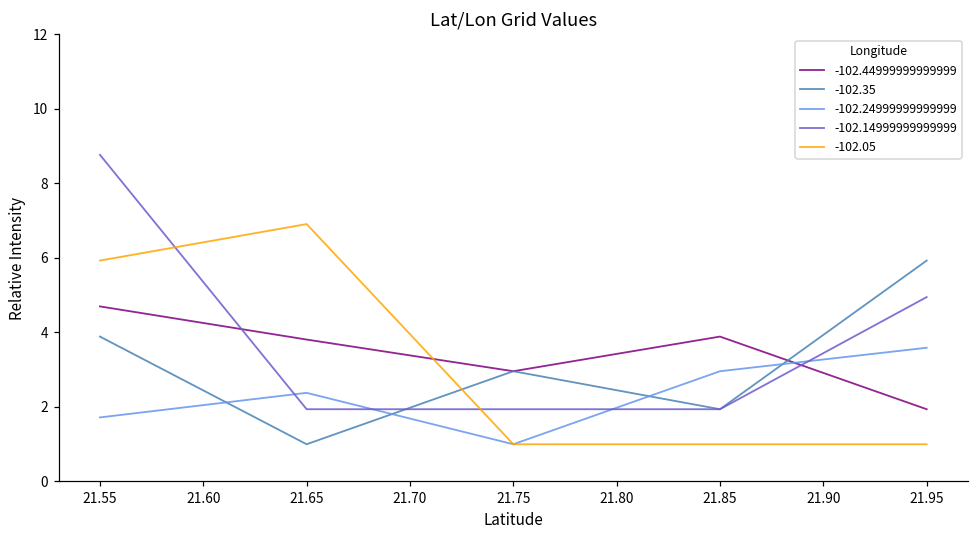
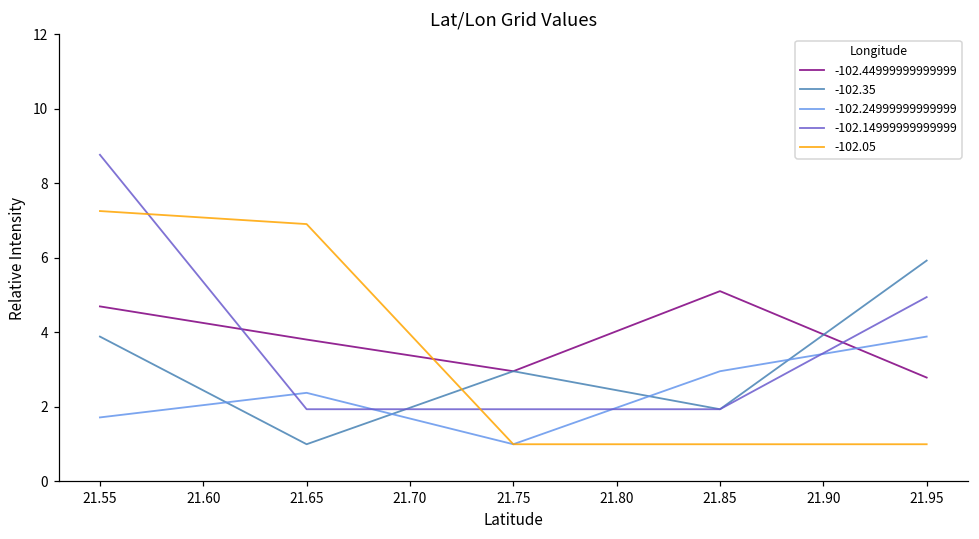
  {
    "-102.44999999999999": {
      "21.55": 4.7,
      "21.65": 3.8,
-     "21.85": 3.9,
-     "21.95": 1.9
+     "21.85": 5.1,
+     "21.95": 2.8
    },
    "-102.24999999999999": {
      "21.55": 1.7,
      "21.65": 2.4,
      "21.85": 3.0,
-     "21.95": 3.6
+     "21.95": 3.9
    },
    "-102.05": {
-     "21.55": 5.9,
+     "21.55": 7.3,
      "21.65": 6.9,
      "21.85": 1.0,
      "21.95": 1.0
    }
  }
